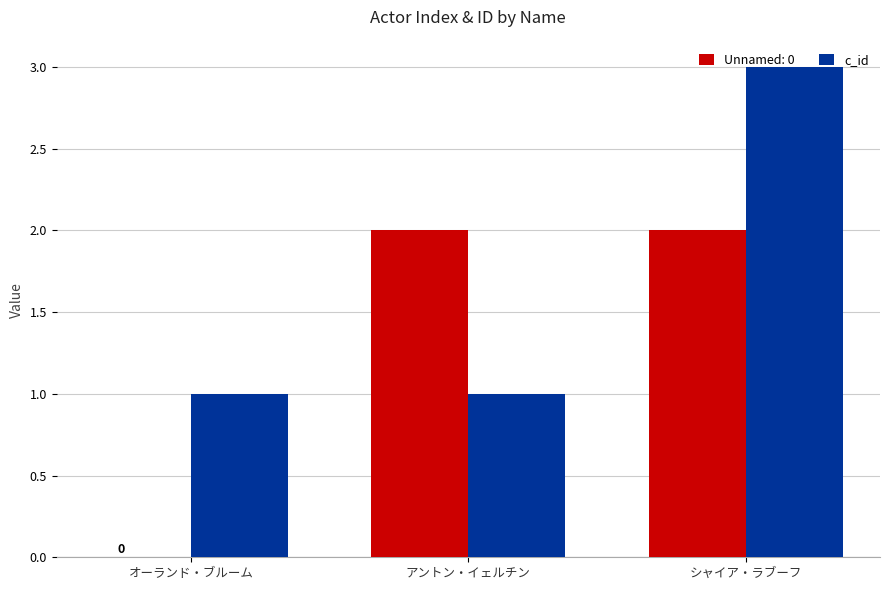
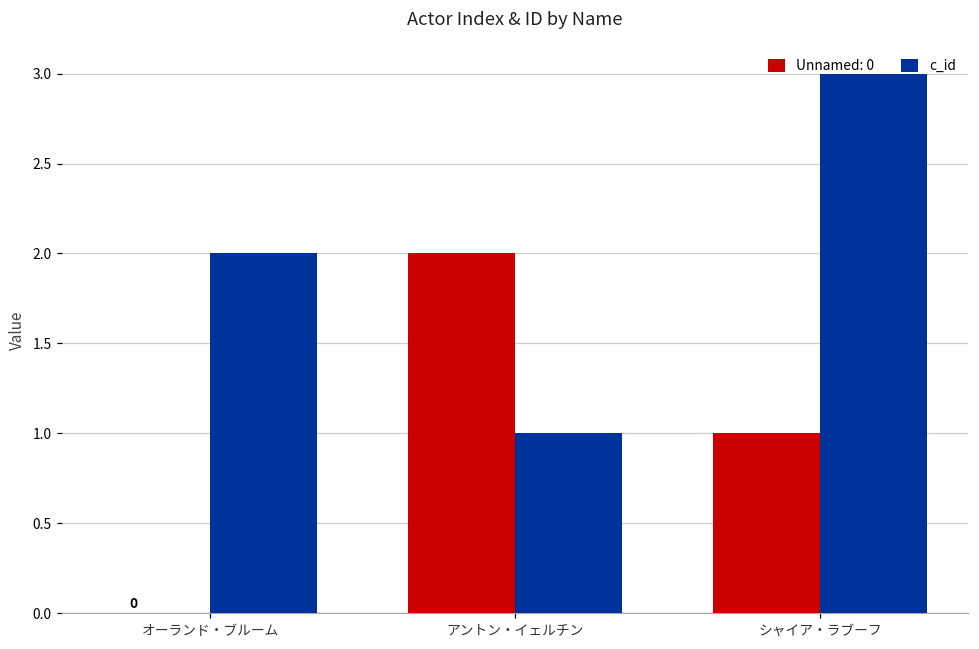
  {
    "Unnamed: 0": {
      "アントン・イェルチン": 2,
-     "シャイア・ラブーフ": 2
+     "シャイア・ラブーフ": 1
    },
    "c_id": {
-     "オーランド・ブルーム": 1,
+     "オーランド・ブルーム": 2,
      "アントン・イェルチン": 1,
      "シャイア・ラブーフ": 3
    }
  }
